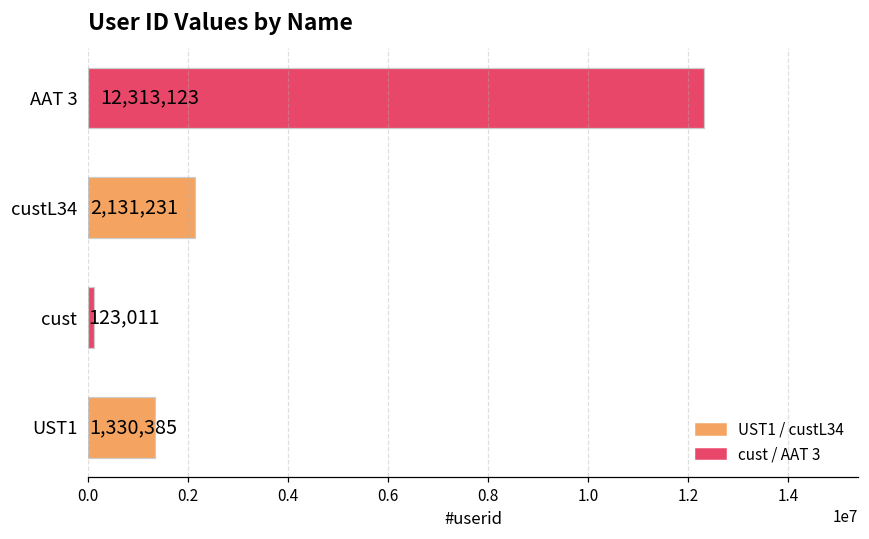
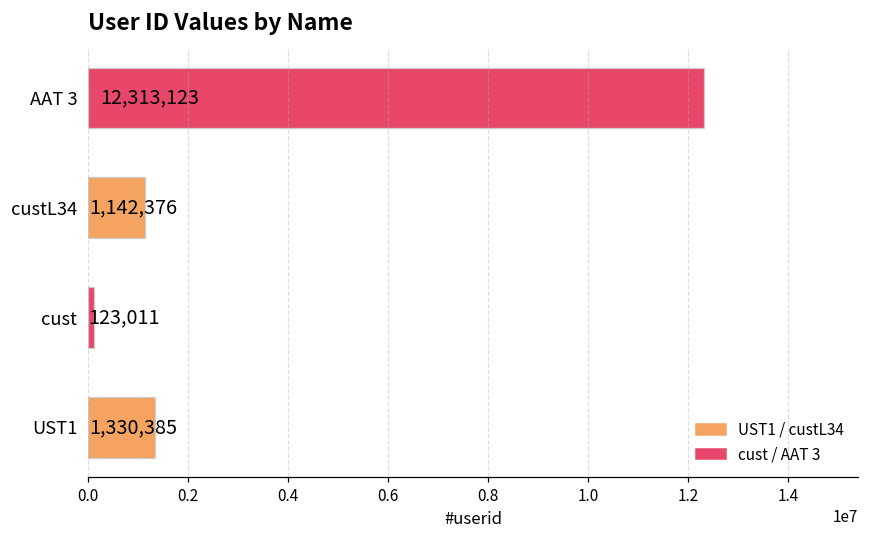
  {
    "AAT 3": "12,313,123",
-   "custL34": "2,131,231",
+   "custL34": "1,142,376",
    "cust": "123,011",
    "UST1": "1,330,385"
  }
